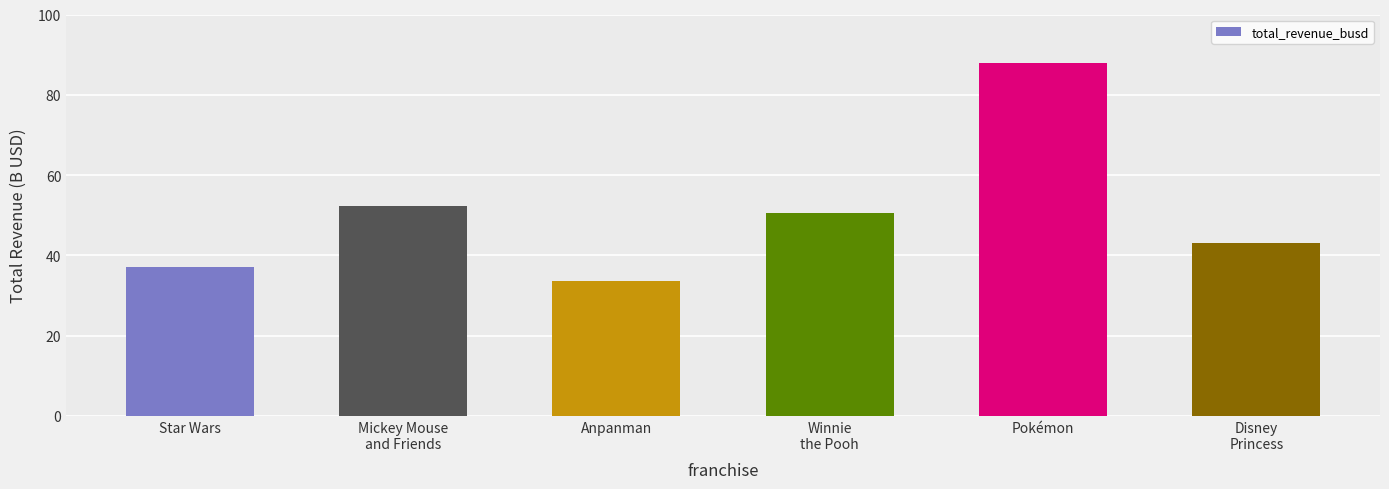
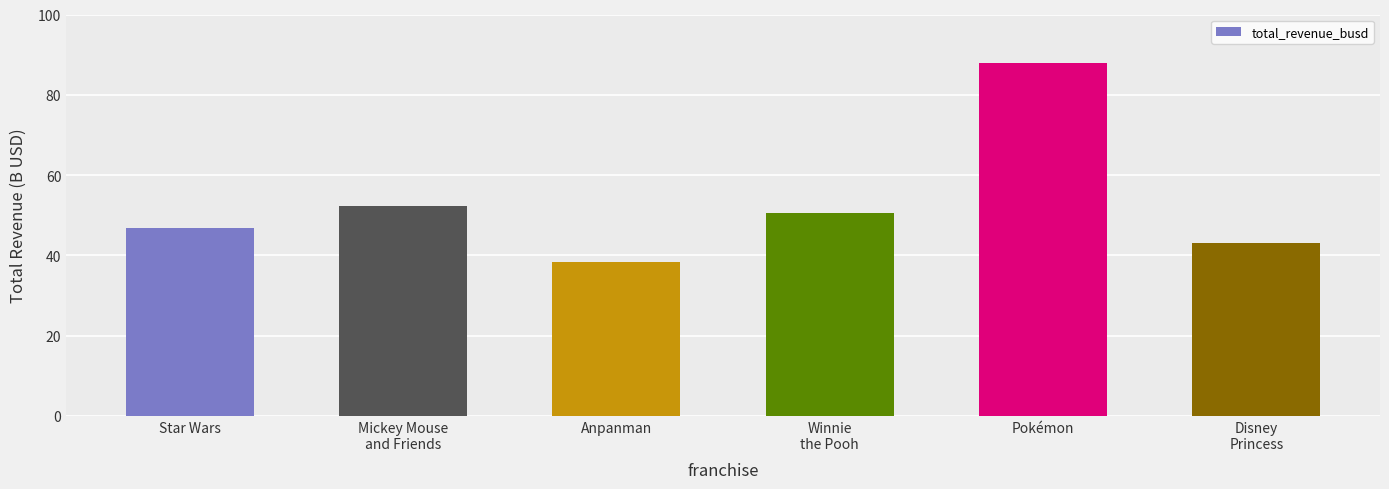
  {
-   "Star Wars": 37,
+   "Star Wars": 47,
    "Mickey Mouse and Friends": 52,
-   "Anpanman": 34,
+   "Anpanman": 38,
    "Winnie the Pooh": 51,
    "Pokémon": 88,
    "Disney Princess": 43
  }
